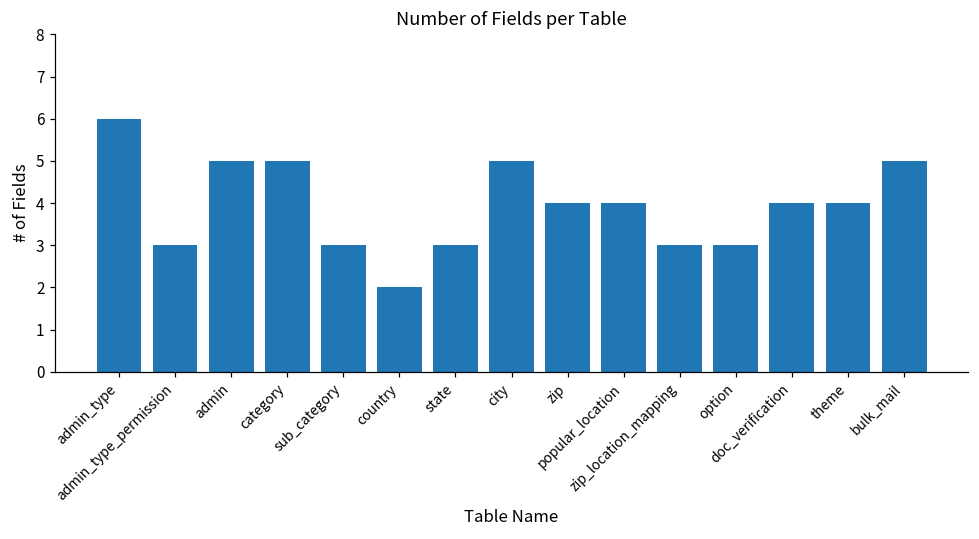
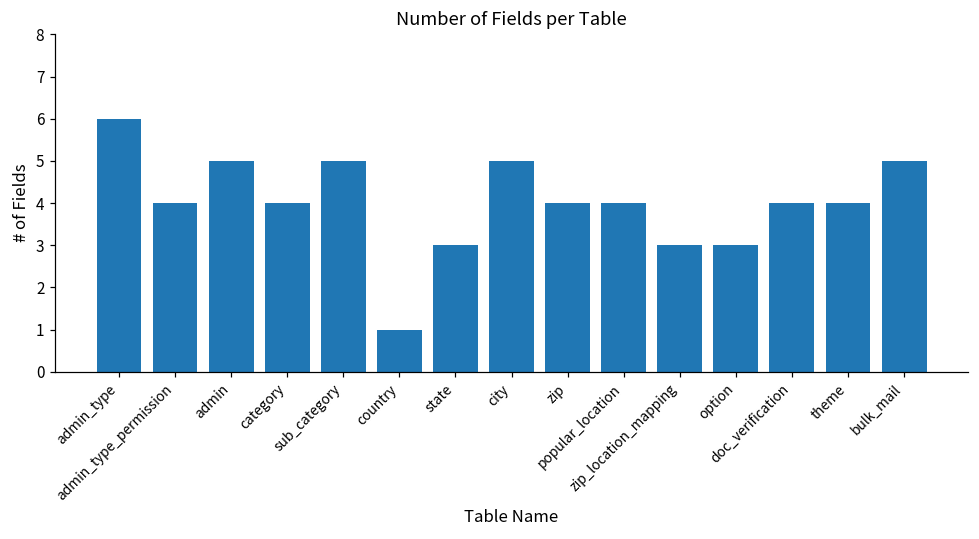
  {
    "admin_type": 6,
-   "admin_type_permission": 3,
+   "admin_type_permission": 4,
    "admin": 5,
-   "category": 5,
-   "sub_category": 3,
-   "country": 2,
+   "category": 4,
+   "sub_category": 5,
+   "country": 1,
    "state": 3,
    "city": 5,
    "zip": 4,
    "popular_location": 4,
    "zip_location_mapping": 3,
    "option": 3,
    "doc_verification": 4,
    "theme": 4,
    "bulk_mail": 5
  }
